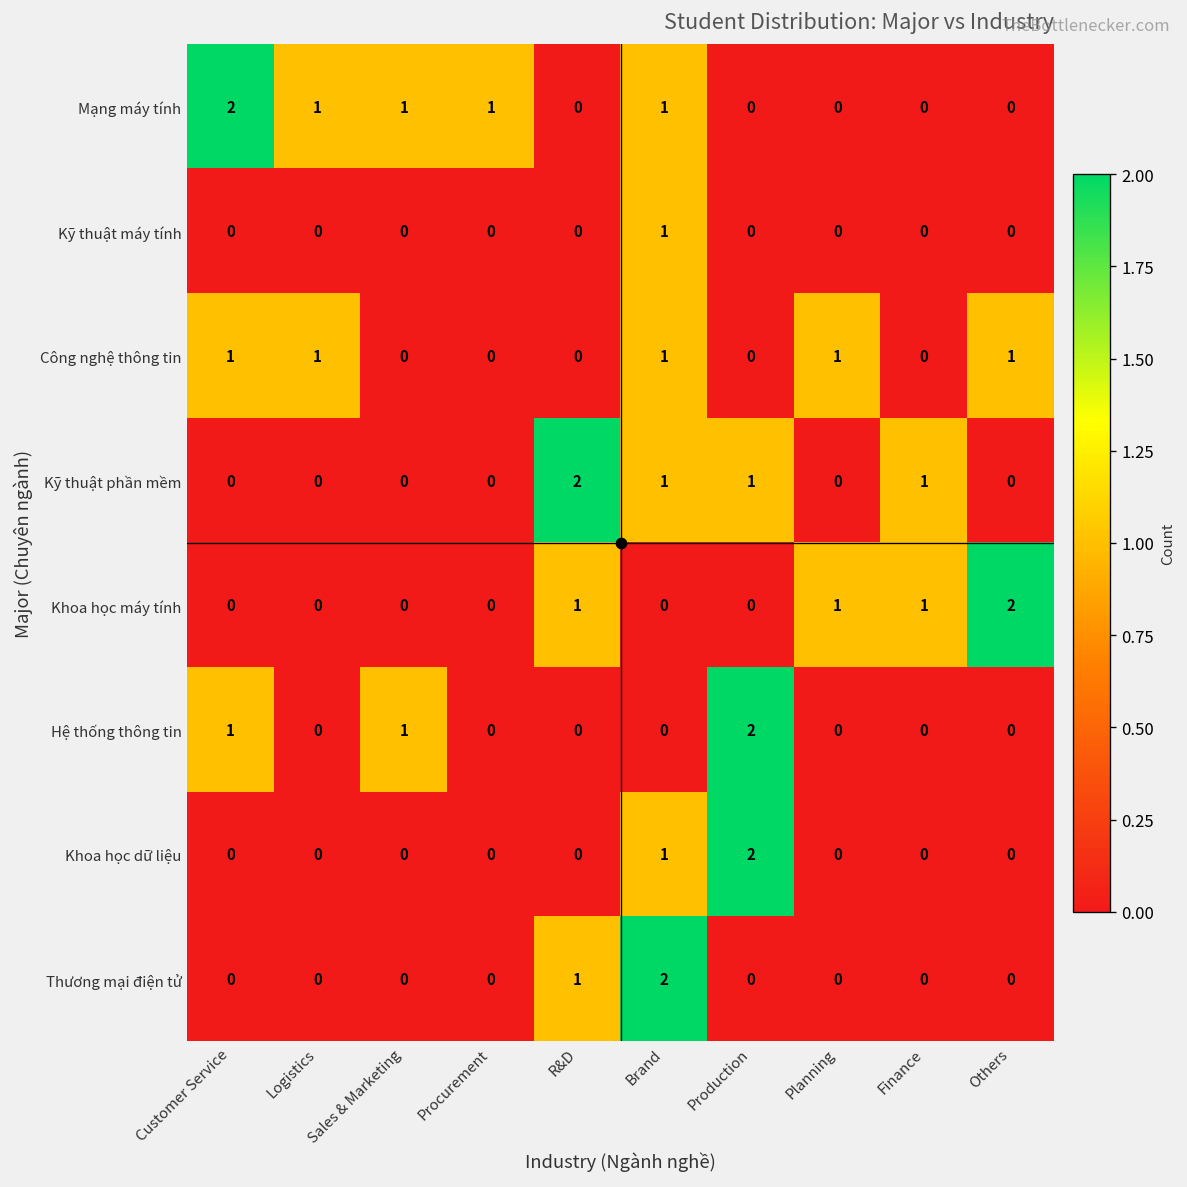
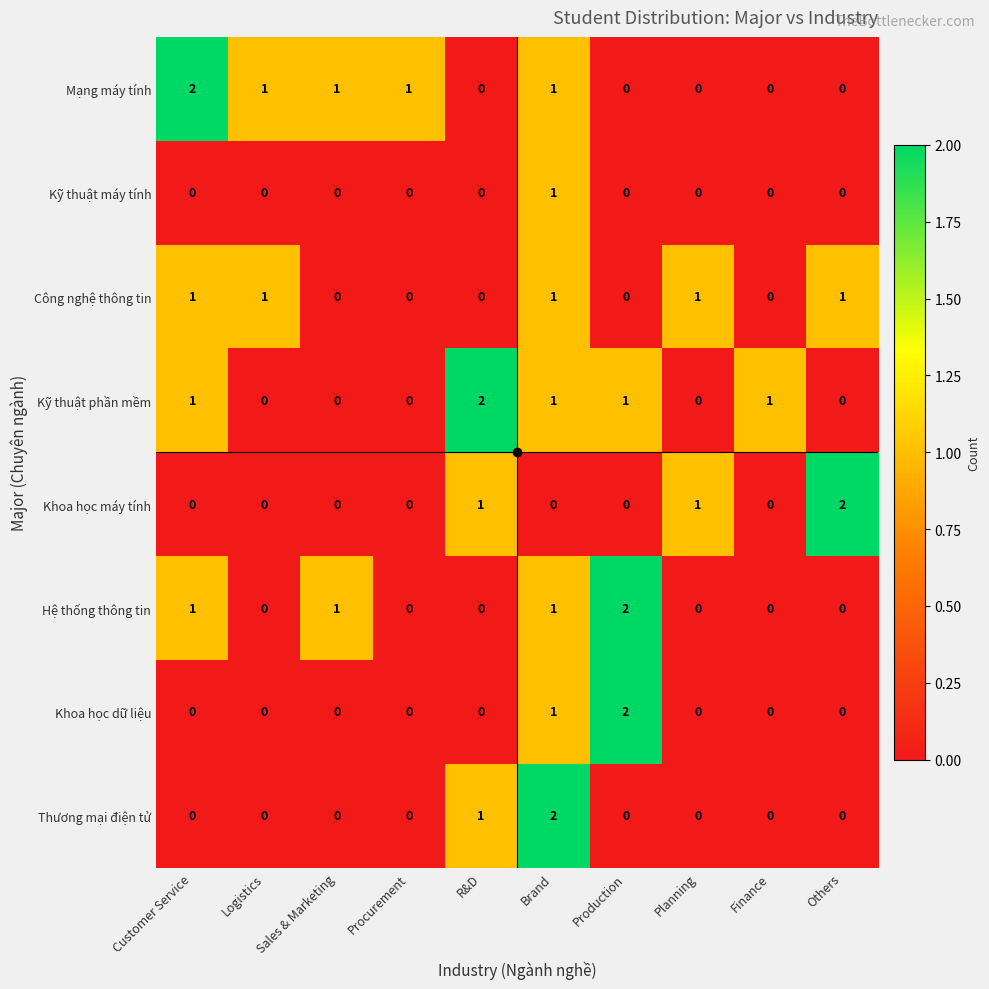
  {
    "Mạng máy tính": {
      "Customer Service": 2,
      "Logistics": 1,
      "Sales & Marketing": 1,
      "Procurement": 1,
      "R&D": 0,
      "Brand": 1,
      "Production": 0,
      "Planning": 0,
      "Finance": 0,
      "Others": 0
    },
    "Kỹ thuật máy tính": {
      "Customer Service": 0,
      "Logistics": 0,
      "Sales & Marketing": 0,
      "Procurement": 0,
      "R&D": 0,
      "Brand": 1,
      "Production": 0,
      "Planning": 0,
      "Finance": 0,
      "Others": 0
    },
    "Công nghệ thông tin": {
      "Customer Service": 1,
      "Logistics": 1,
      "Sales & Marketing": 0,
      "Procurement": 0,
      "R&D": 0,
      "Brand": 1,
      "Production": 0,
      "Planning": 1,
      "Finance": 0,
      "Others": 1
    },
    "Kỹ thuật phần mềm": {
-     "Customer Service": 0,
+     "Customer Service": 1,
      "Logistics": 0,
      "Sales & Marketing": 0,
      "Procurement": 0,
      "R&D": 2,
      "Brand": 1,
      "Production": 1,
      "Planning": 0,
      "Finance": 1,
      "Others": 0
    },
    "Khoa học máy tính": {
      "Customer Service": 0,
      "Logistics": 0,
      "Sales & Marketing": 0,
      "Procurement": 0,
      "R&D": 1,
      "Brand": 0,
      "Production": 0,
      "Planning": 1,
-     "Finance": 1,
+     "Finance": 0,
      "Others": 2
    },
    "Hệ thống thông tin": {
      "Customer Service": 1,
      "Logistics": 0,
      "Sales & Marketing": 1,
      "Procurement": 0,
      "R&D": 0,
-     "Brand": 0,
+     "Brand": 1,
      "Production": 2,
      "Planning": 0,
      "Finance": 0,
      "Others": 0
    },
    "Khoa học dữ liệu": {
      "Customer Service": 0,
      "Logistics": 0,
      "Sales & Marketing": 0,
      "Procurement": 0,
      "R&D": 0,
      "Brand": 1,
      "Production": 2,
      "Planning": 0,
      "Finance": 0,
      "Others": 0
    },
    "Thương mại điện tử": {
      "Customer Service": 0,
      "Logistics": 0,
      "Sales & Marketing": 0,
      "Procurement": 0,
      "R&D": 1,
      "Brand": 2,
      "Production": 0,
      "Planning": 0,
      "Finance": 0,
      "Others": 0
    }
  }
